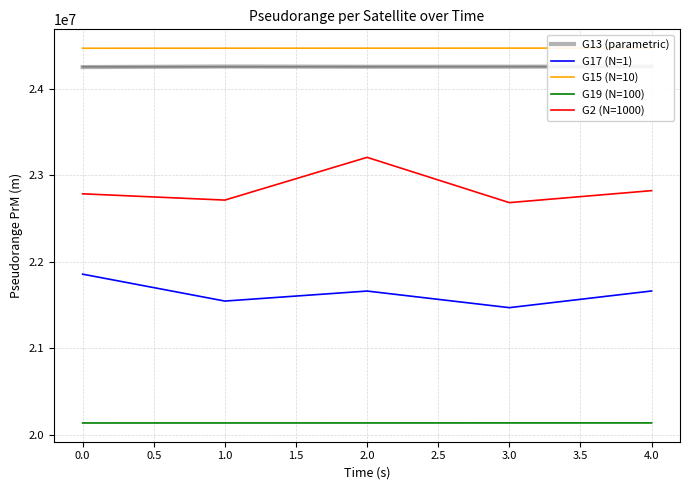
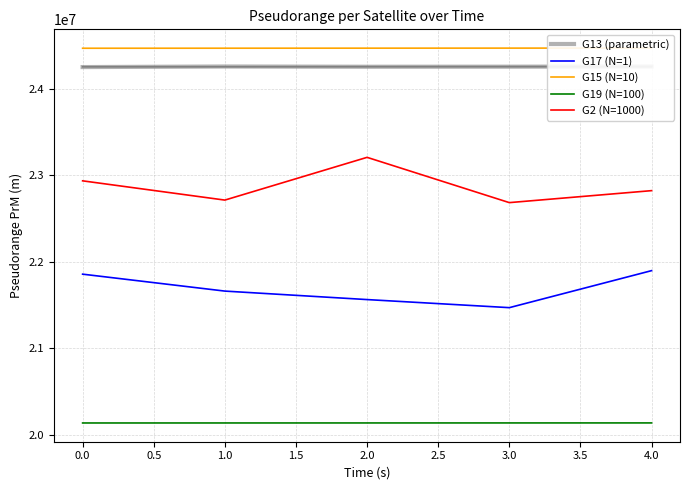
  {
    "G17 (N=1)": {
      "0.0": 21900000,
-     "1.0": 21500000,
-     "2.0": 21700000,
+     "1.0": 21700000,
+     "2.0": 21600000,
      "3.0": 21500000,
-     "4.0": 21700000
+     "4.0": 21900000
    },
    "G15 (N=10)": {
      "0.0": 24500000,
      "1.0": 24500000,
      "2.0": 24500000,
      "3.0": 24500000
    },
    "G19 (N=100)": {
      "0.0": 20100000,
      "1.0": 20100000,
      "2.0": 20100000,
      "3.0": 20100000,
      "4.0": 20100000
    },
    "G2 (N=1000)": {
-     "0.0": 22800000,
+     "0.0": 22900000,
      "1.0": 22700000,
      "2.0": 23200000,
      "3.0": 22700000,
      "4.0": 22800000
    }
  }
